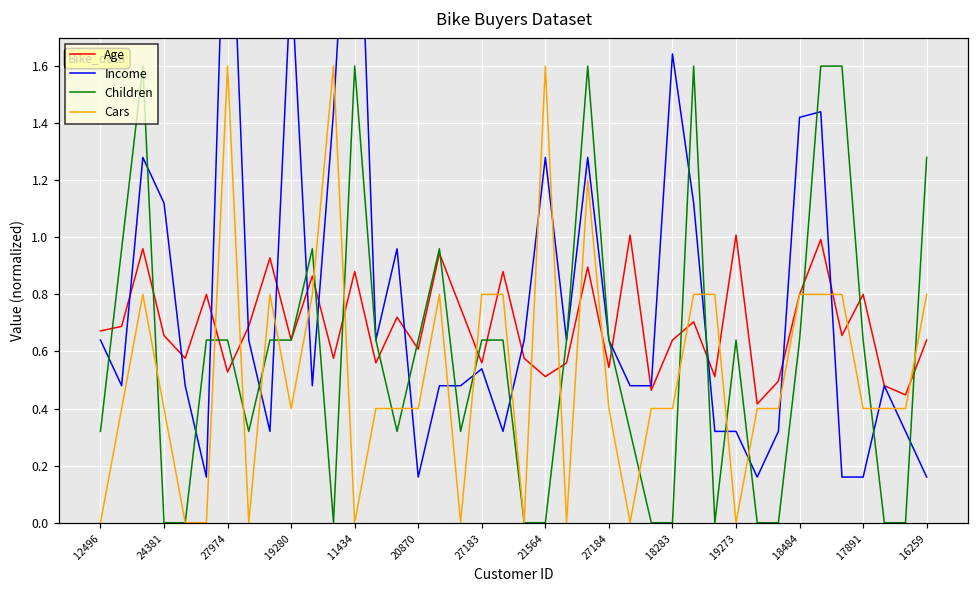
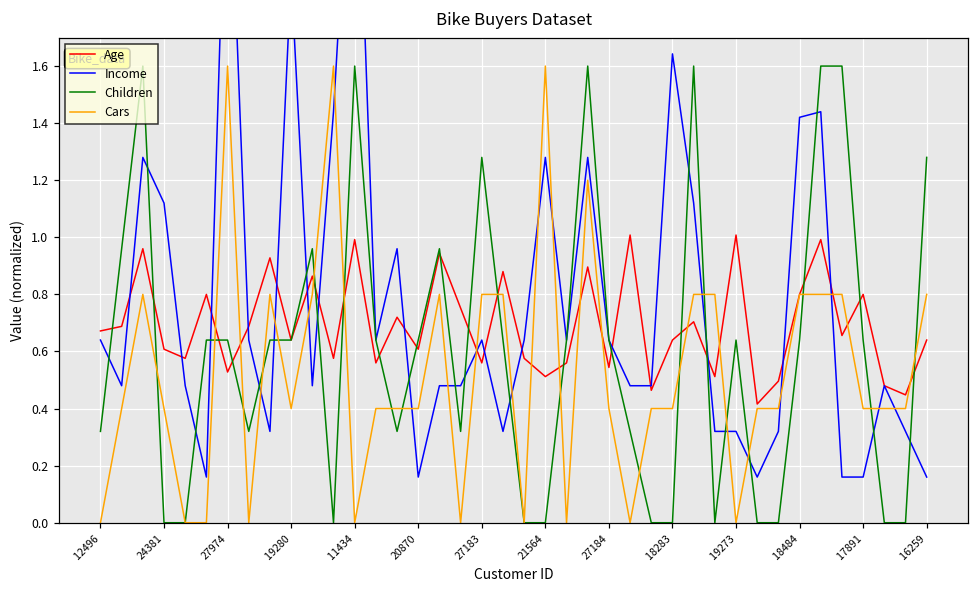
  {
    "Age": {
      "12496": 0.67,
-     "24381": 0.66,
+     "24381": 0.61,
      "27974": 0.53,
-     "11434": 0.88,
+     "11434": 0.99,
      "20870": 0.61,
      "27183": 0.56,
      "21564": 0.51,
      "27184": 0.54,
      "18283": 0.64,
      "19273": 1.01,
      "17891": 0.80,
      "16259": 0.64
    },
    "Income": {
      "12496": 0.64,
      "24381": 1.12,
      "20870": 0.16,
-     "27183": 0.54,
+     "27183": 0.64,
      "21564": 1.28,
      "18283": 1.64,
      "19273": 0.32,
      "18484": 1.42,
      "17891": 0.16,
      "16259": 0.16
    },
    "Children": {
      "12496": 0.32,
      "24381": 0.00,
      "27974": 0.64,
      "11434": 1.60,
      "20870": 0.64,
-     "27183": 0.64,
+     "27183": 1.28,
      "21564": 0.00,
      "18283": 0.00,
      "19273": 0.64,
      "18484": 0.64,
      "17891": 0.64,
      "16259": 1.28
    },
    "Cars": {
      "12496": 0.00,
      "24381": 0.40,
      "27974": 1.60,
      "19280": 0.40,
      "11434": 0.00,
      "20870": 0.40,
      "27183": 0.80,
      "21564": 1.60,
      "27184": 0.40,
      "18283": 0.40,
      "19273": 0.00,
      "17891": 0.40,
      "16259": 0.80
    }
  }
